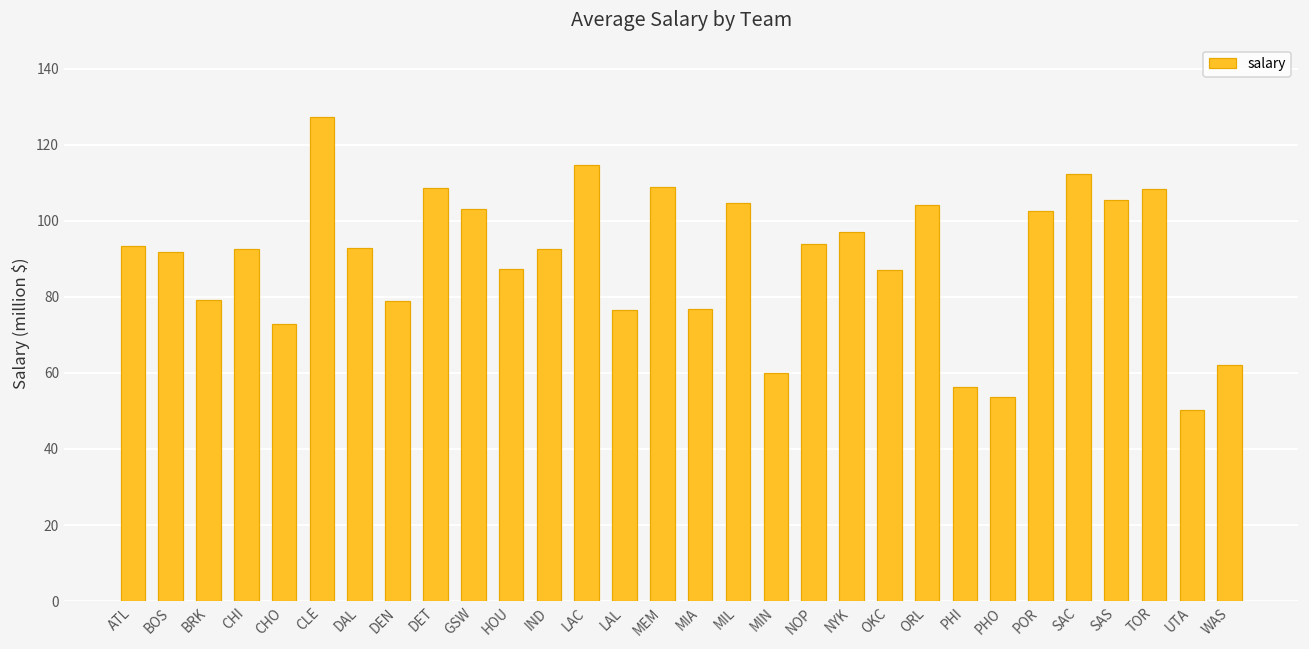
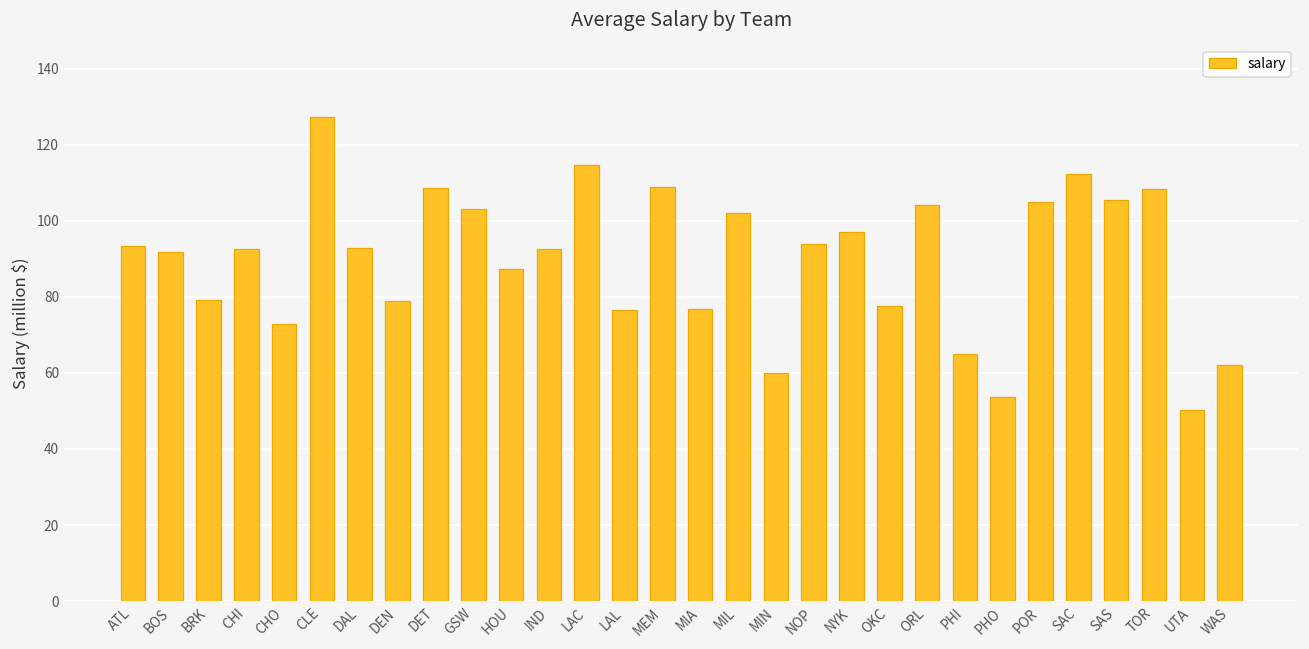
  {
    "ATL": 93,
    "BOS": 92,
    "BRK": 79,
    "CHI": 92,
    "CHO": 73,
    "CLE": 127,
    "DAL": 93,
    "DEN": 79,
    "DET": 109,
    "GSW": 103,
    "HOU": 87,
    "IND": 93,
    "LAC": 115,
    "LAL": 77,
    "MEM": 109,
    "MIA": 77,
-   "MIL": 105,
+   "MIL": 102,
    "MIN": 60,
    "NOP": 94,
    "NYK": 97,
-   "OKC": 87,
+   "OKC": 78,
    "ORL": 104,
-   "PHI": 56,
+   "PHI": 65,
    "PHO": 54,
-   "POR": 102,
+   "POR": 105,
    "SAC": 112,
    "SAS": 105,
    "TOR": 108,
    "UTA": 50,
    "WAS": 62
  }
